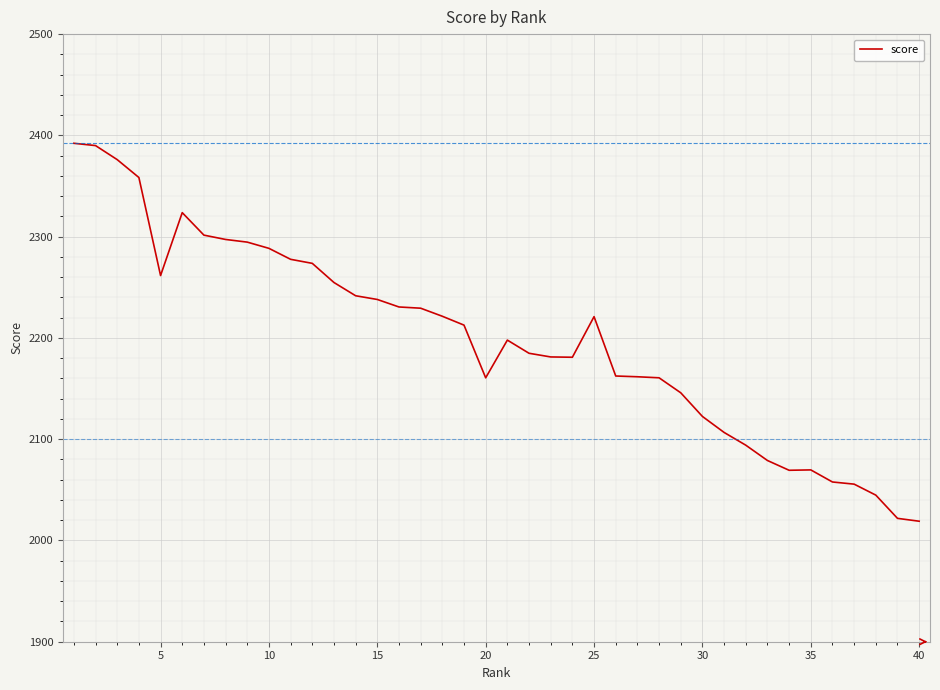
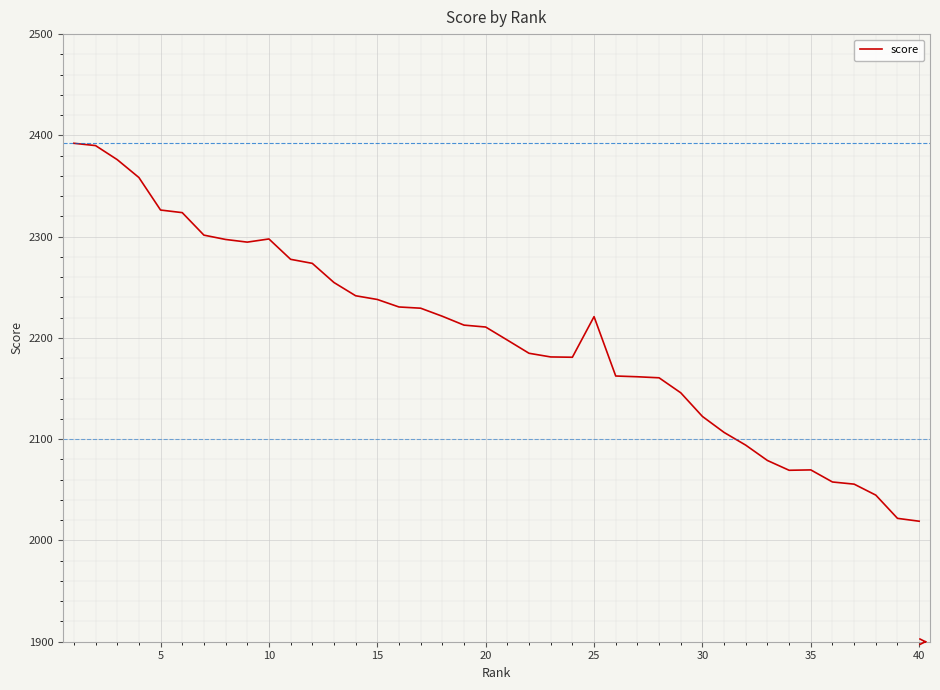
  {
-   "5": 2262,
-   "10": 2288,
+   "5": 2326,
+   "10": 2298,
    "15": 2238,
-   "20": 2161,
+   "20": 2211,
    "25": 2221,
    "30": 2122,
    "35": 2070,
    "40": 2019
  }
